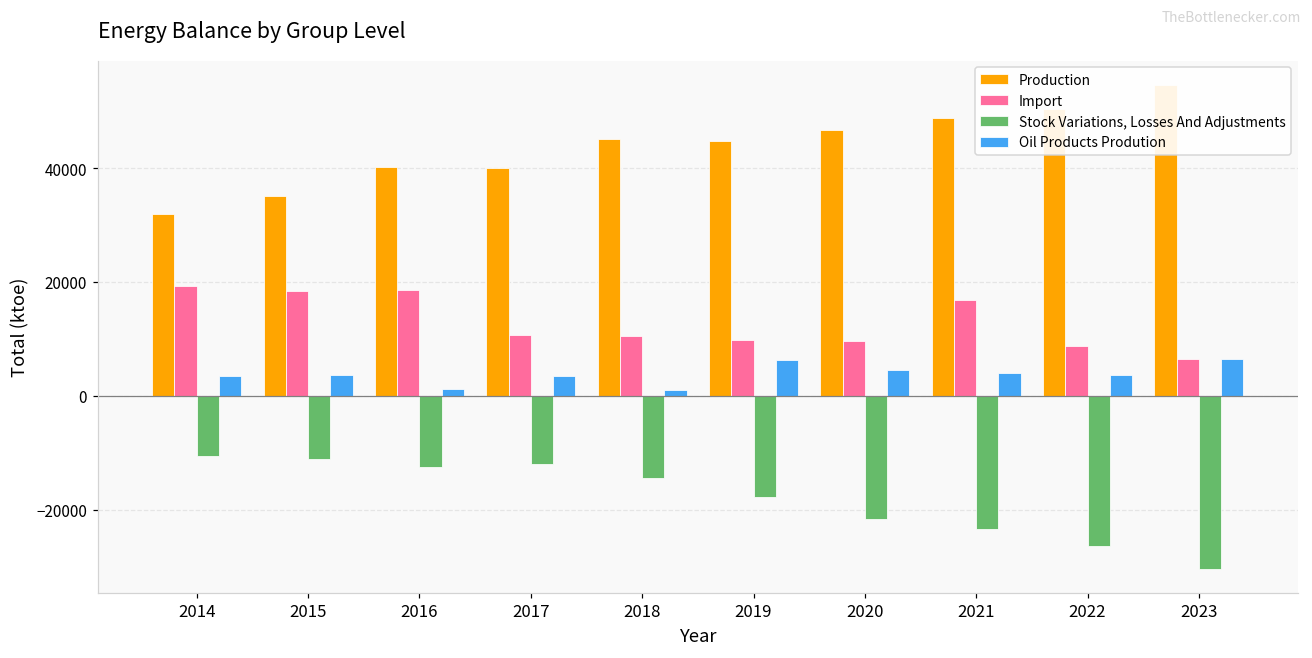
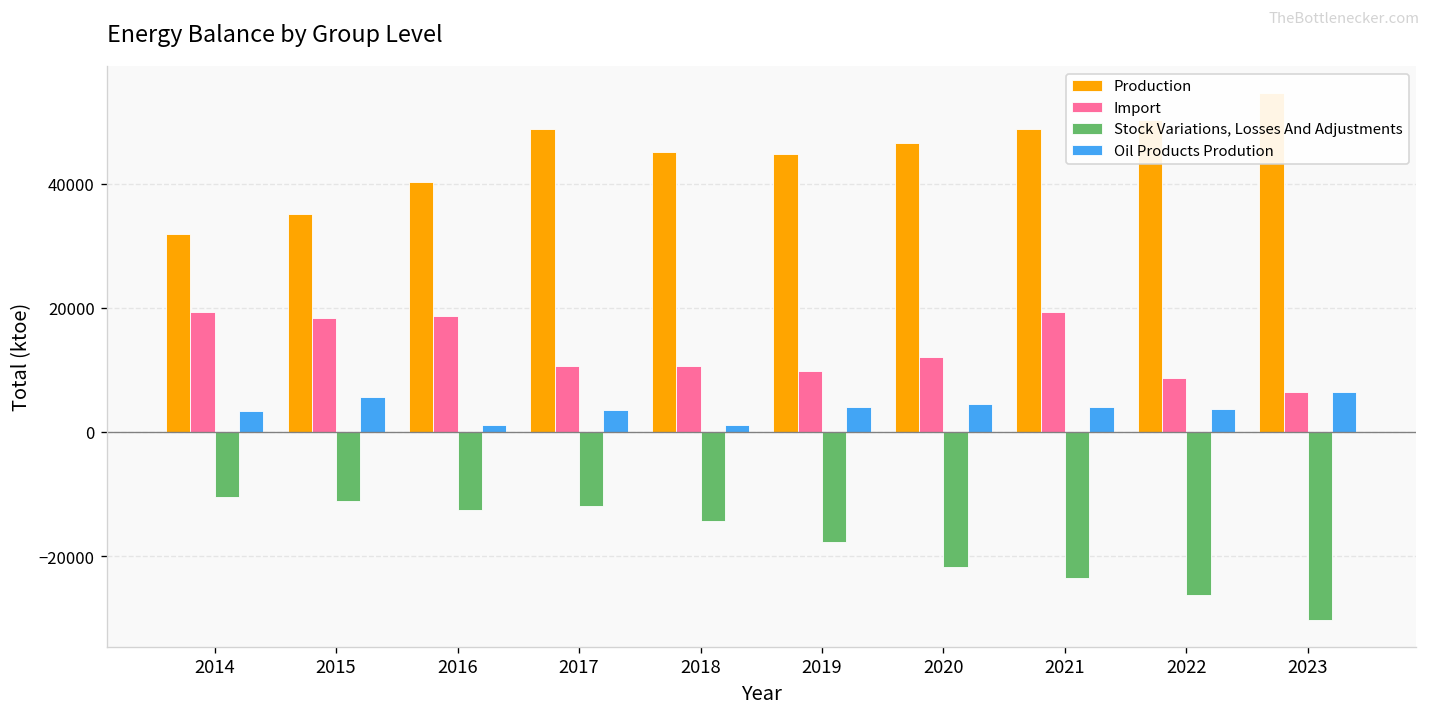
  {
    "Production": {
      "2014": 32000,
      "2015": 35000,
      "2016": 40000,
-     "2017": 40000,
+     "2017": 49000,
      "2018": 45000,
      "2019": 45000,
      "2020": 47000,
      "2021": 49000
    },
    "Import": {
      "2014": 19000,
      "2015": 18000,
      "2016": 19000,
      "2017": 11000,
      "2018": 11000,
      "2019": 10000,
-     "2020": 10000,
-     "2021": 17000,
+     "2020": 12000,
+     "2021": 19000,
      "2022": 9000,
      "2023": 6000
    },
    "Stock Variations, Losses And Adjustments": {
      "2014": -11000,
      "2015": -11000,
      "2016": -13000,
      "2017": -12000,
      "2018": -14000,
      "2019": -18000,
      "2020": -22000,
      "2021": -23000,
      "2022": -26000,
      "2023": -30000
    },
    "Oil Products Prodution": {
      "2014": 3000,
-     "2015": 4000,
+     "2015": 6000,
      "2016": 1000,
      "2017": 4000,
      "2018": 1000,
-     "2019": 6000,
+     "2019": 4000,
      "2020": 5000,
      "2021": 4000,
      "2022": 4000,
      "2023": 6000
    }
  }
